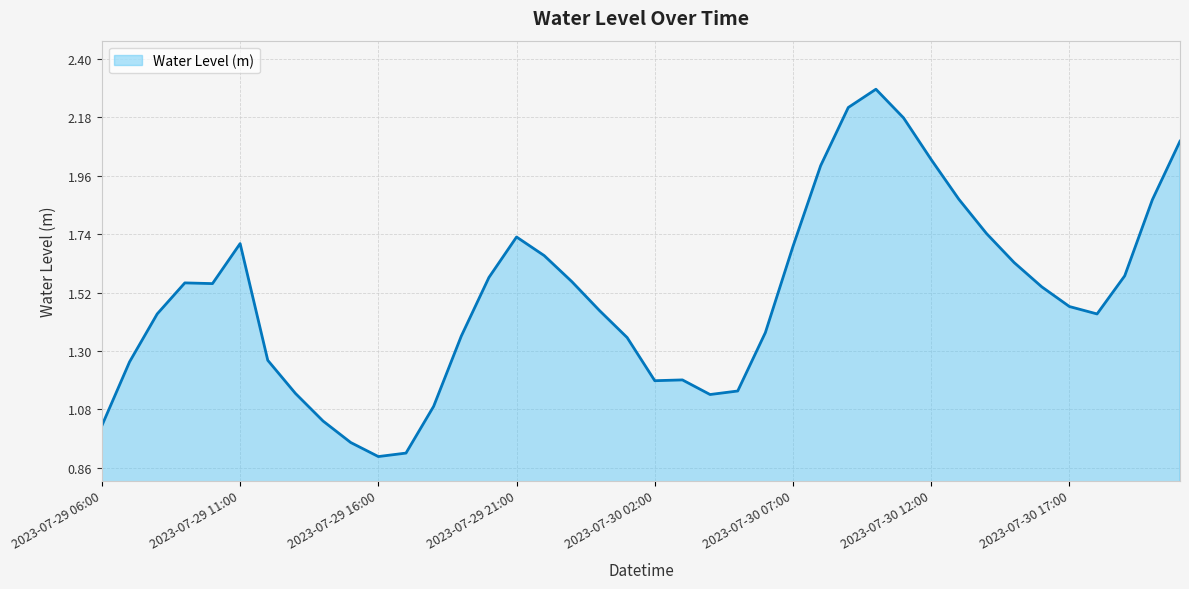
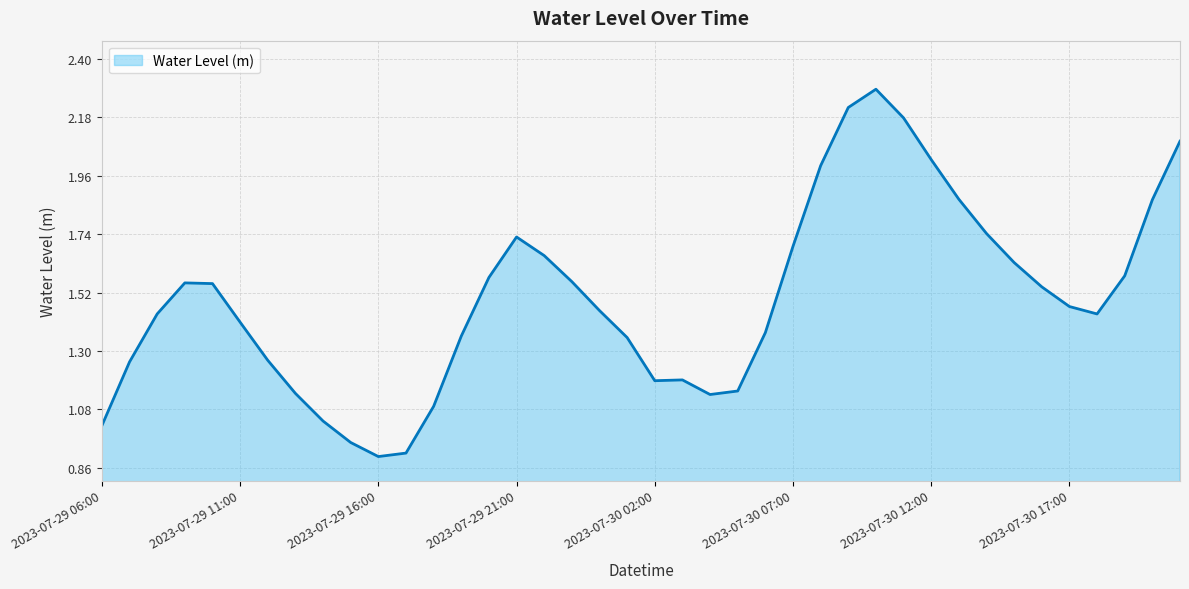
  {
    "2023-07-29 06:00": 1.02,
-   "2023-07-29 11:00": 1.70,
+   "2023-07-29 11:00": 1.41,
    "2023-07-29 16:00": 0.90,
    "2023-07-29 21:00": 1.73,
    "2023-07-30 02:00": 1.19,
    "2023-07-30 07:00": 1.69,
    "2023-07-30 12:00": 2.02,
    "2023-07-30 17:00": 1.47
  }
